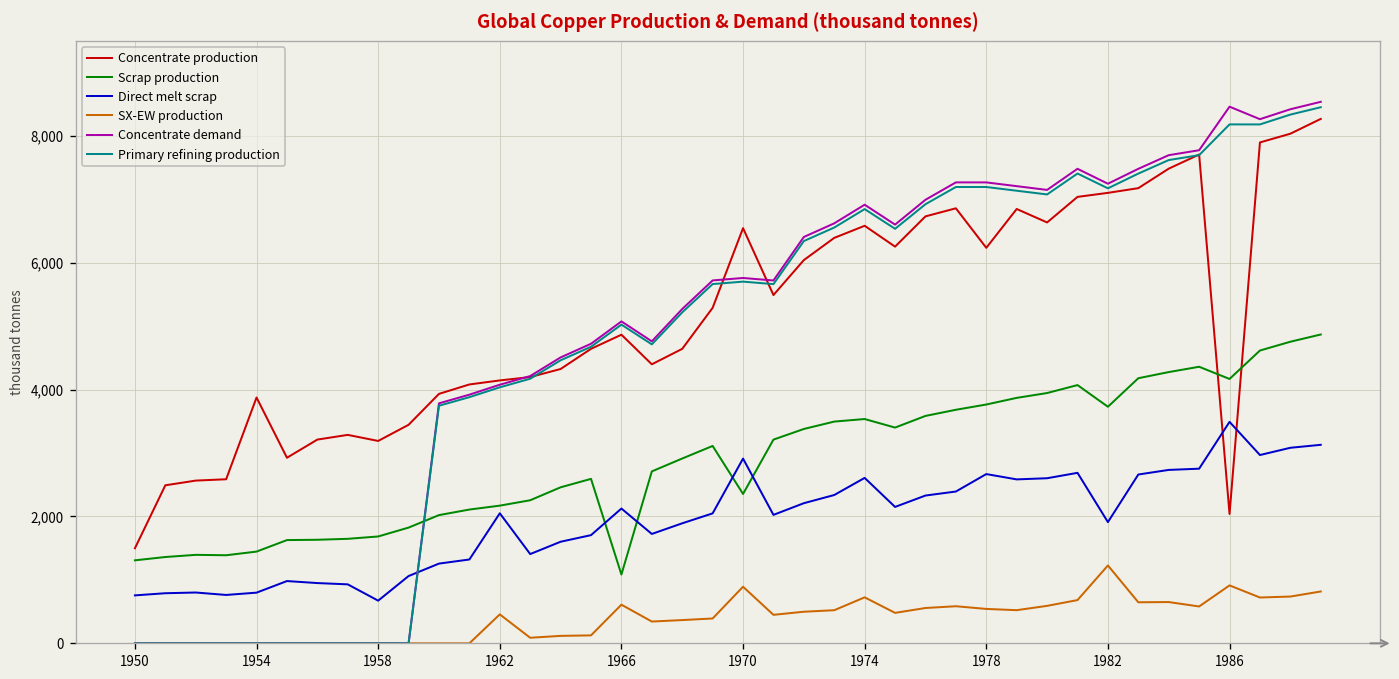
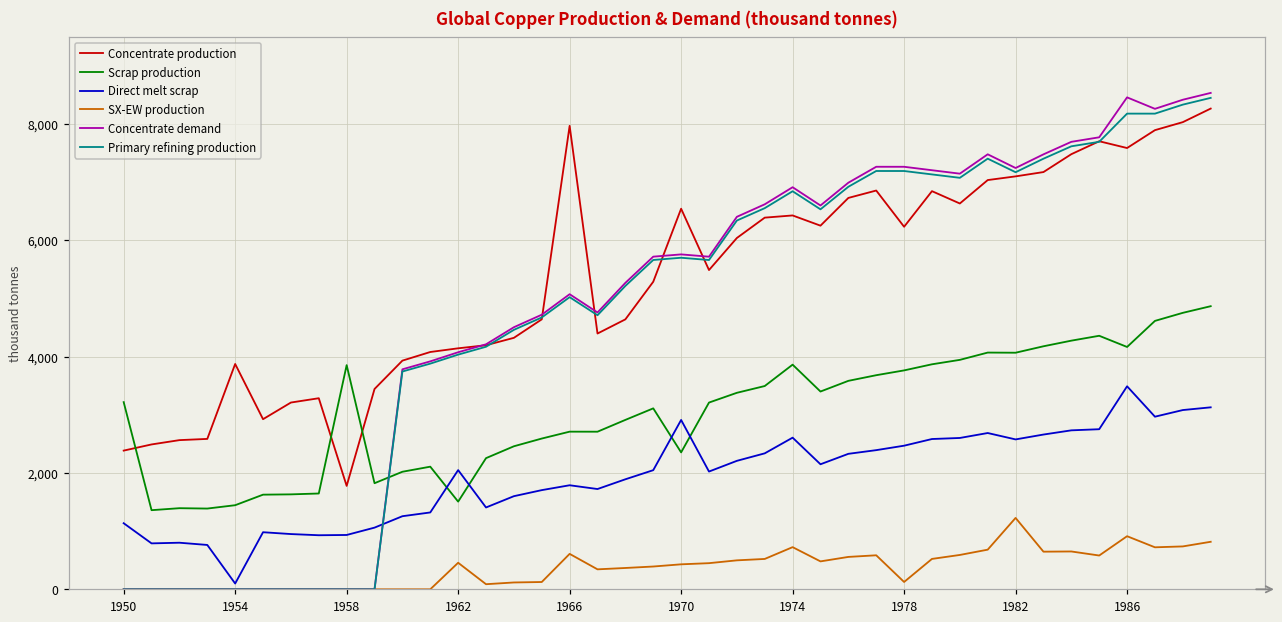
  {
    "Concentrate production": {
-     "1950": "1,500",
+     "1950": "2,400",
      "1954": "3,900",
-     "1958": "3,200",
+     "1958": "1,800",
      "1962": "4,100",
-     "1966": "4,900",
+     "1966": "8,000",
      "1970": "6,500",
-     "1974": "6,600",
+     "1974": "6,400",
      "1978": "6,200",
      "1982": "7,100",
-     "1986": "2,000"
+     "1986": "7,600"
    },
    "Scrap production": {
-     "1950": "1,300",
+     "1950": "3,200",
      "1954": "1,400",
-     "1958": "1,700",
-     "1962": "2,200",
-     "1966": "1,100",
+     "1958": "3,900",
+     "1962": "1,500",
+     "1966": "2,700",
      "1970": "2,400",
-     "1974": "3,500",
+     "1974": "3,900",
      "1978": "3,800",
-     "1982": "3,700",
+     "1982": "4,100",
      "1986": "4,200"
    },
    "Direct melt scrap": {
-     "1950": "800",
-     "1954": "800",
-     "1958": "700",
+     "1950": "1,100",
+     "1954": "100",
+     "1958": "900",
      "1962": "2,100",
-     "1966": "2,100",
+     "1966": "1,800",
      "1970": "2,900",
      "1974": "2,600",
-     "1978": "2,700",
-     "1982": "1,900",
+     "1978": "2,500",
+     "1982": "2,600",
      "1986": "3,500"
    },
    "SX-EW production": {
      "1962": "500",
      "1966": "600",
-     "1970": "900",
+     "1970": "400",
      "1974": "700",
-     "1978": "500",
+     "1978": "100",
      "1982": "1,200",
      "1986": "900"
    },
    "Concentrate demand": {
      "1966": "5,100",
      "1970": "5,800",
      "1974": "6,900",
      "1978": "7,300",
      "1982": "7,200",
      "1986": "8,500"
    },
    "Primary refining production": {
      "1966": "5,000",
      "1970": "5,700",
      "1974": "6,800",
      "1978": "7,200",
      "1982": "7,200",
      "1986": "8,200"
    }
  }
